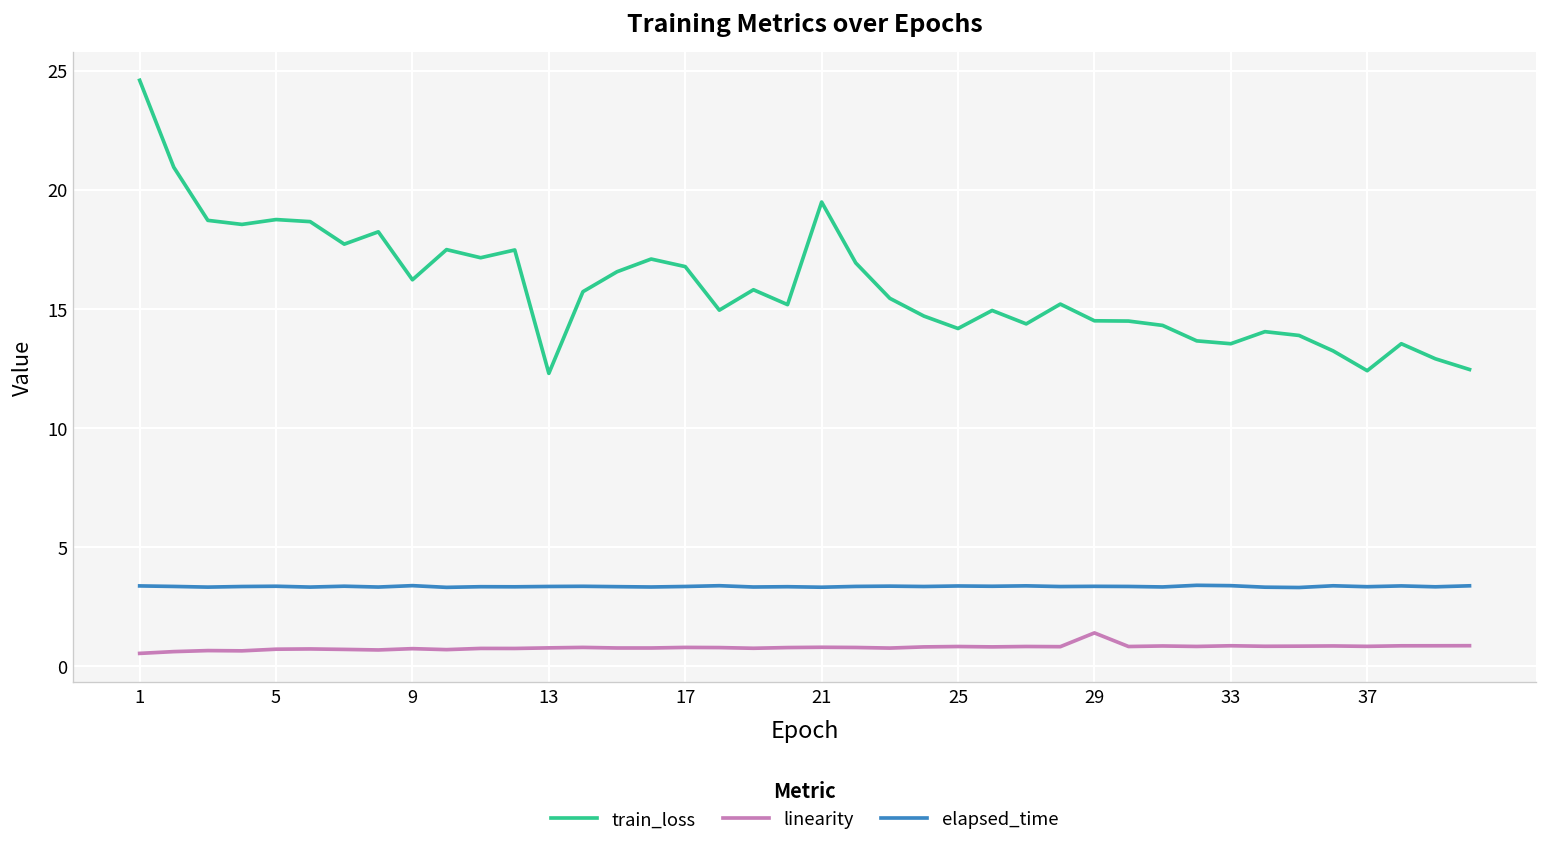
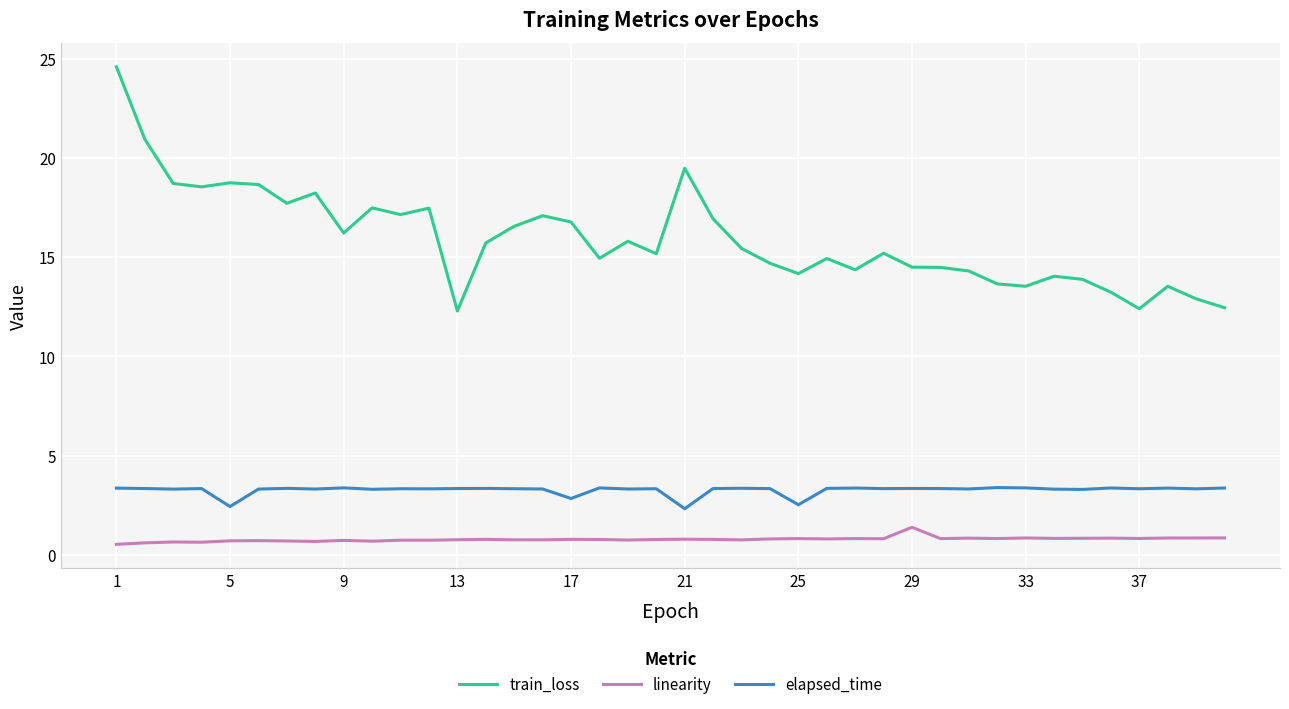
  {
    "train_loss": {
      "1": 24.6,
      "5": 18.7,
      "9": 16.2,
      "13": 12.3,
      "17": 16.8,
      "21": 19.5,
      "25": 14.2,
      "29": 14.5,
      "33": 13.5,
      "37": 12.4
    },
    "linearity": {
      "1": 0.5,
      "5": 0.7,
      "9": 0.7,
      "13": 0.8,
      "17": 0.8,
      "21": 0.8,
      "25": 0.8,
      "29": 1.4,
      "33": 0.9,
      "37": 0.8
    },
    "elapsed_time": {
      "1": 3.4,
-     "5": 3.4,
+     "5": 2.4,
      "9": 3.4,
      "13": 3.3,
-     "17": 3.3,
-     "21": 3.3,
-     "25": 3.4,
+     "17": 2.8,
+     "21": 2.3,
+     "25": 2.5,
      "29": 3.4,
      "33": 3.4,
      "37": 3.3
    }
  }
